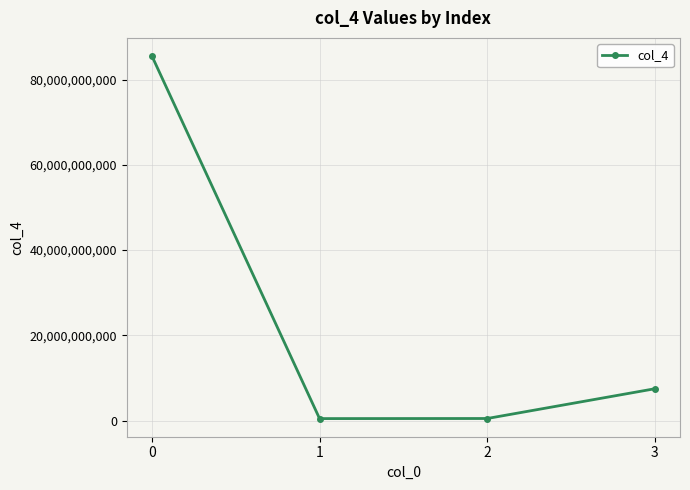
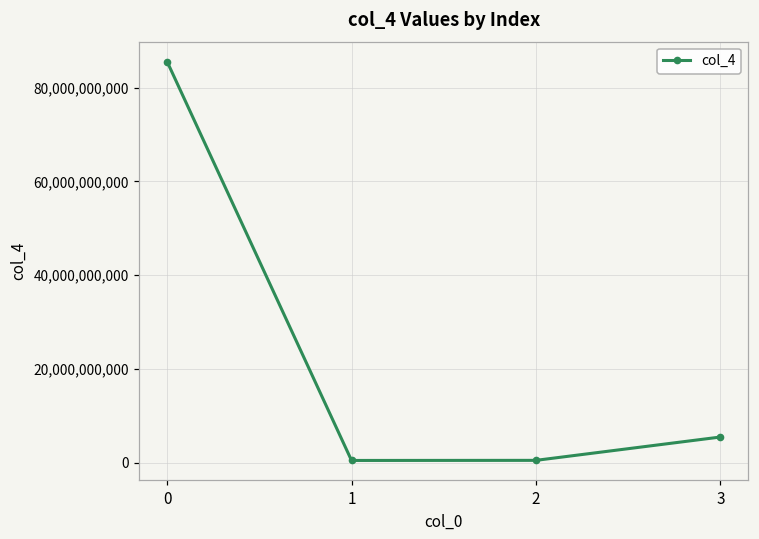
  {
    "0": "86,000,000,000",
    "1": "0",
    "2": "0",
-   "3": "7,000,000,000"
+   "3": "5,000,000,000"
  }
